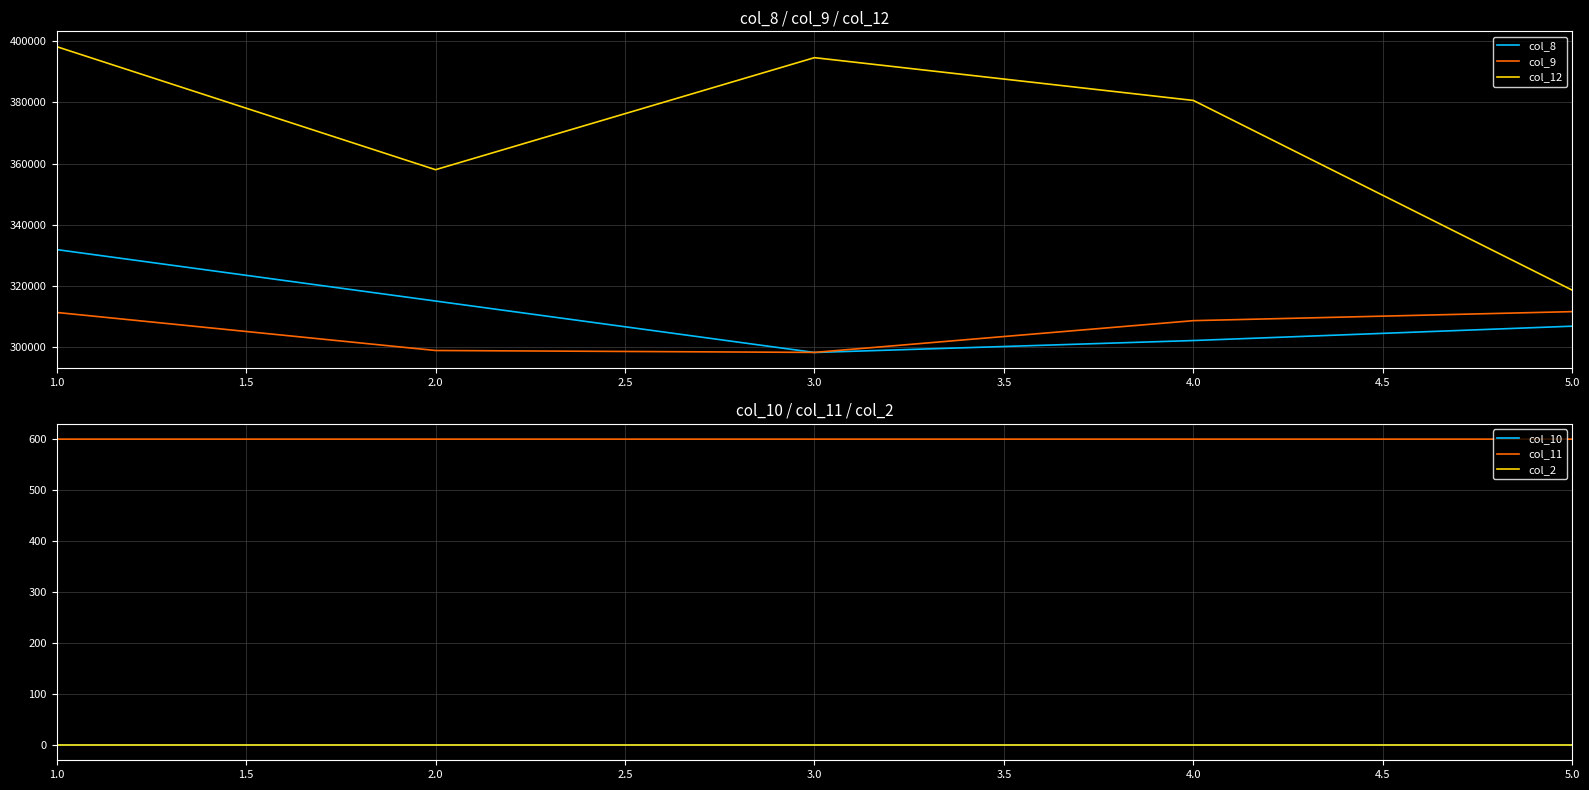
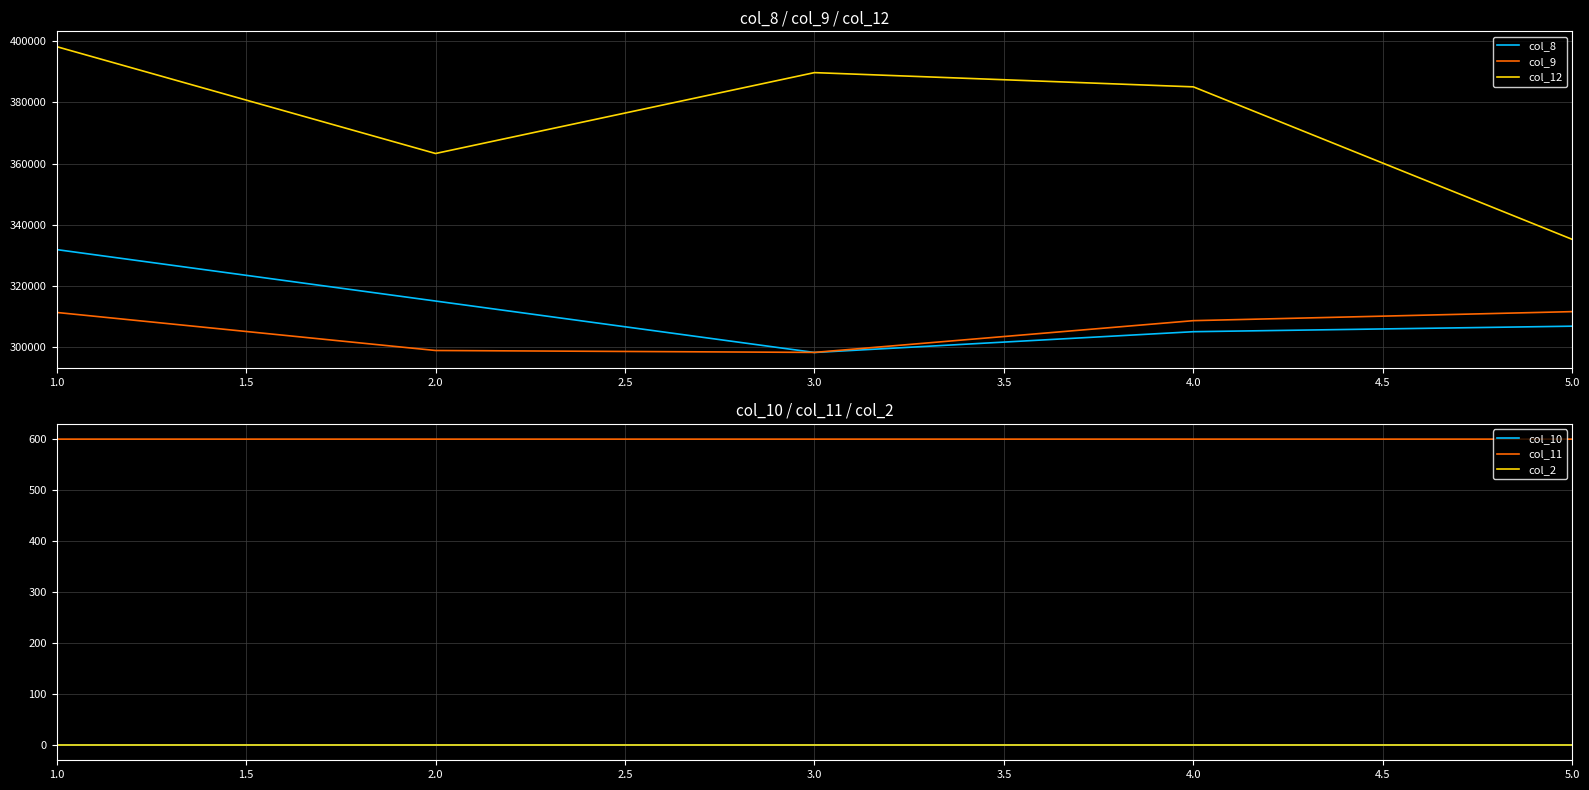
  {
    "col_8 / col_9 / col_12": {
      "col_8": {
        "1.0": 332000,
        "2.0": 315000,
-       "4.0": 302000,
+       "4.0": 305000,
        "5.0": 307000
      },
      "col_9": {
        "1.0": 311000,
        "2.0": 299000,
        "4.0": 309000,
        "5.0": 312000
      },
      "col_12": {
        "1.0": 398000,
-       "2.0": 358000,
-       "3.0": 395000,
-       "4.0": 381000,
-       "5.0": 319000
+       "2.0": 363000,
+       "3.0": 390000,
+       "4.0": 385000,
+       "5.0": 335000
      }
    },
    "col_10 / col_11 / col_2": {
      "col_2": {
        "1.0": 0,
        "2.0": 0,
        "3.0": 0,
        "4.0": 0,
        "5.0": 0
      },
      "col_11": {
        "1.0": 600,
        "2.0": 600,
        "3.0": 600,
        "4.0": 600,
        "5.0": 600
      }
    }
  }
